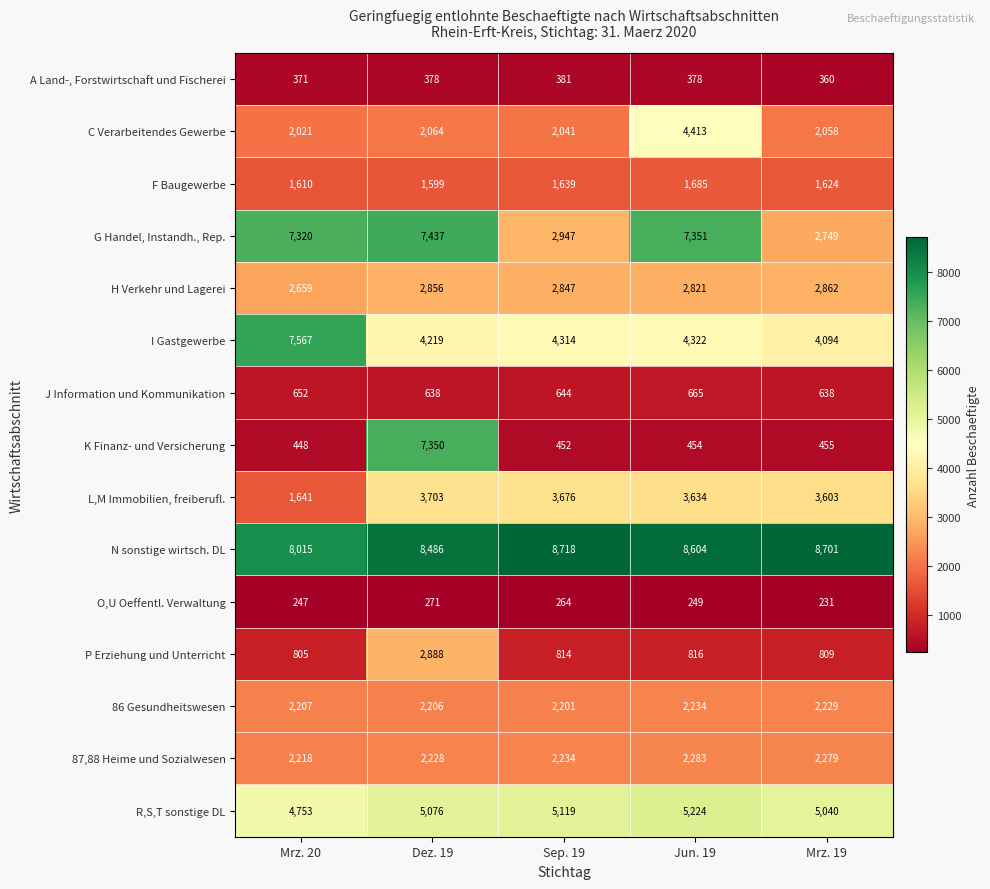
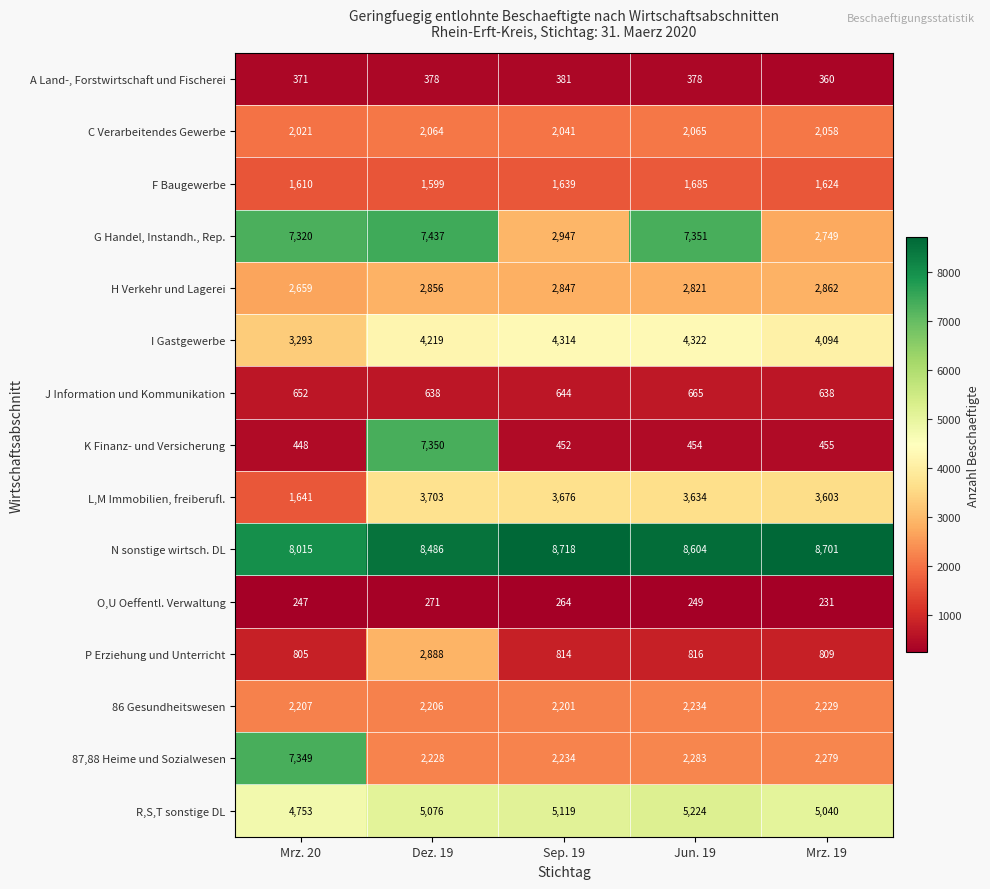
  {
    "A Land-, Forstwirtschaft und Fischerei": {
      "Mrz. 20": "371",
      "Dez. 19": "378",
      "Sep. 19": "381",
      "Jun. 19": "378",
      "Mrz. 19": "360"
    },
    "C Verarbeitendes Gewerbe": {
      "Mrz. 20": "2,021",
      "Dez. 19": "2,064",
      "Sep. 19": "2,041",
-     "Jun. 19": "4,413",
+     "Jun. 19": "2,065",
      "Mrz. 19": "2,058"
    },
    "F Baugewerbe": {
      "Mrz. 20": "1,610",
      "Dez. 19": "1,599",
      "Sep. 19": "1,639",
      "Jun. 19": "1,685",
      "Mrz. 19": "1,624"
    },
    "G Handel, Instandh., Rep.": {
      "Mrz. 20": "7,320",
      "Dez. 19": "7,437",
      "Sep. 19": "2,947",
      "Jun. 19": "7,351",
      "Mrz. 19": "2,749"
    },
    "H Verkehr und Lagerei": {
      "Mrz. 20": "2,659",
      "Dez. 19": "2,856",
      "Sep. 19": "2,847",
      "Jun. 19": "2,821",
      "Mrz. 19": "2,862"
    },
    "I Gastgewerbe": {
-     "Mrz. 20": "7,567",
+     "Mrz. 20": "3,293",
      "Dez. 19": "4,219",
      "Sep. 19": "4,314",
      "Jun. 19": "4,322",
      "Mrz. 19": "4,094"
    },
    "J Information und Kommunikation": {
      "Mrz. 20": "652",
      "Dez. 19": "638",
      "Sep. 19": "644",
      "Jun. 19": "665",
      "Mrz. 19": "638"
    },
    "K Finanz- und Versicherung": {
      "Mrz. 20": "448",
      "Dez. 19": "7,350",
      "Sep. 19": "452",
      "Jun. 19": "454",
      "Mrz. 19": "455"
    },
    "L,M Immobilien, freiberufl.": {
      "Mrz. 20": "1,641",
      "Dez. 19": "3,703",
      "Sep. 19": "3,676",
      "Jun. 19": "3,634",
      "Mrz. 19": "3,603"
    },
    "N sonstige wirtsch. DL": {
      "Mrz. 20": "8,015",
      "Dez. 19": "8,486",
      "Sep. 19": "8,718",
      "Jun. 19": "8,604",
      "Mrz. 19": "8,701"
    },
    "O,U Oeffentl. Verwaltung": {
      "Mrz. 20": "247",
      "Dez. 19": "271",
      "Sep. 19": "264",
      "Jun. 19": "249",
      "Mrz. 19": "231"
    },
    "P Erziehung und Unterricht": {
      "Mrz. 20": "805",
      "Dez. 19": "2,888",
      "Sep. 19": "814",
      "Jun. 19": "816",
      "Mrz. 19": "809"
    },
    "86 Gesundheitswesen": {
      "Mrz. 20": "2,207",
      "Dez. 19": "2,206",
      "Sep. 19": "2,201",
      "Jun. 19": "2,234",
      "Mrz. 19": "2,229"
    },
    "87,88 Heime und Sozialwesen": {
-     "Mrz. 20": "2,218",
+     "Mrz. 20": "7,349",
      "Dez. 19": "2,228",
      "Sep. 19": "2,234",
      "Jun. 19": "2,283",
      "Mrz. 19": "2,279"
    },
    "R,S,T sonstige DL": {
      "Mrz. 20": "4,753",
      "Dez. 19": "5,076",
      "Sep. 19": "5,119",
      "Jun. 19": "5,224",
      "Mrz. 19": "5,040"
    }
  }
